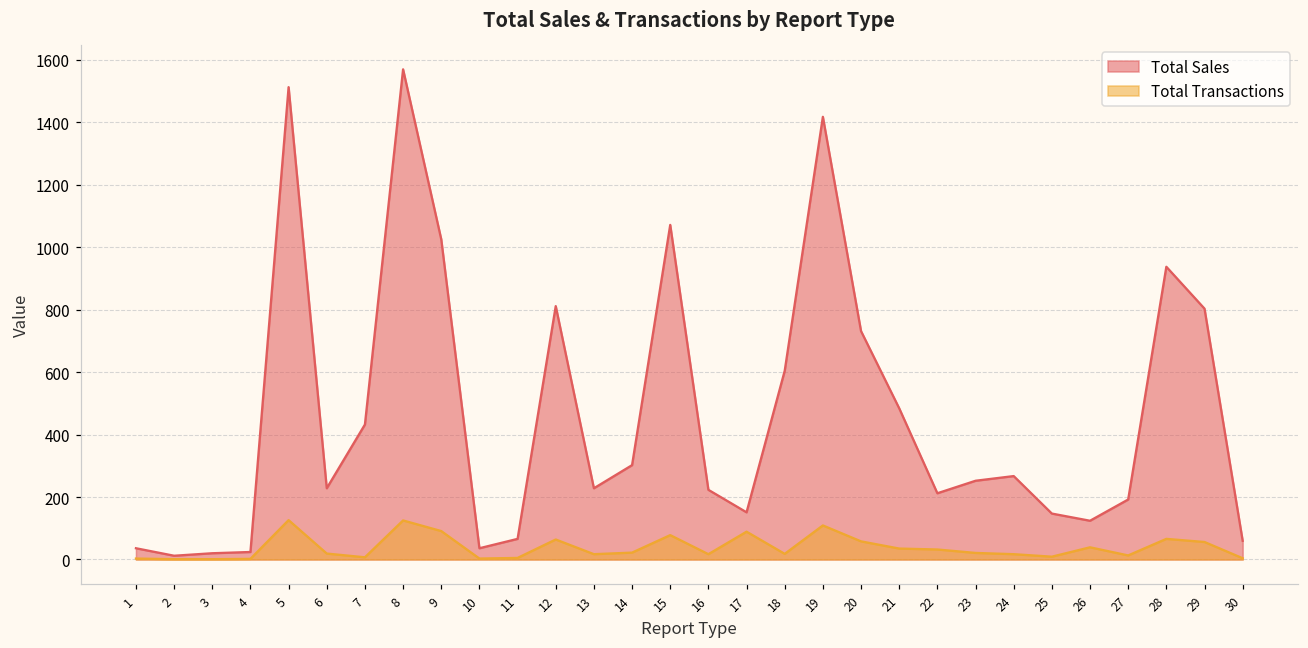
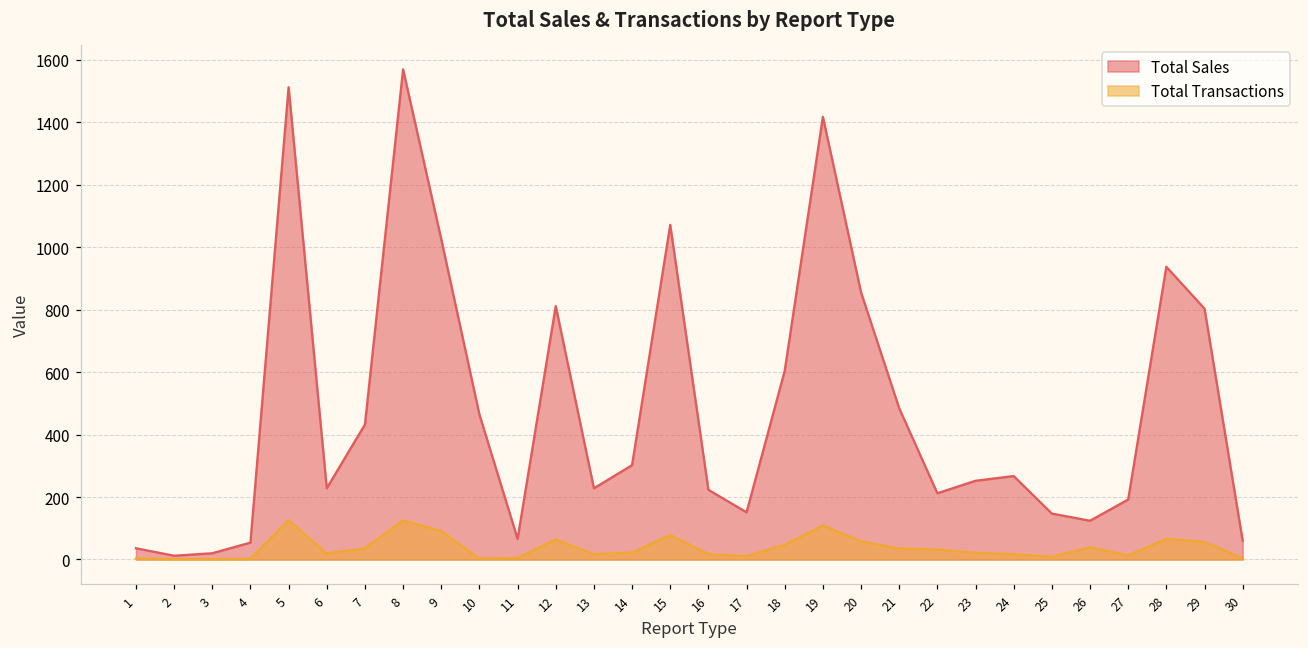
  {
    "Total Sales": {
      "1": 40,
      "2": 10,
      "3": 20,
-     "4": 20,
+     "4": 50,
      "5": 1510,
      "6": 230,
      "7": 430,
      "8": 1570,
      "9": 1030,
-     "10": 40,
+     "10": 460,
      "11": 70,
      "12": 810,
      "13": 230,
      "14": 300,
      "15": 1070,
      "16": 220,
      "17": 150,
      "18": 600,
      "19": 1420,
-     "20": 730,
+     "20": 860,
      "21": 480,
      "22": 210,
      "23": 250,
      "24": 270,
      "25": 150,
      "26": 120,
      "27": 190,
      "28": 940,
      "29": 800,
      "30": 60
    },
    "Total Transactions": {
      "1": 0,
      "2": 0,
      "3": 0,
      "4": 0,
      "5": 130,
      "6": 20,
-     "7": 10,
+     "7": 40,
      "8": 130,
      "9": 90,
      "10": 0,
      "11": 10,
      "12": 60,
      "13": 20,
      "14": 20,
      "15": 80,
      "16": 20,
-     "17": 90,
-     "18": 20,
+     "17": 10,
+     "18": 50,
      "19": 110,
      "20": 60,
      "21": 40,
      "22": 30,
      "23": 20,
      "24": 20,
      "25": 10,
      "26": 40,
      "27": 10,
      "28": 70,
      "29": 60,
      "30": 0
    }
  }
